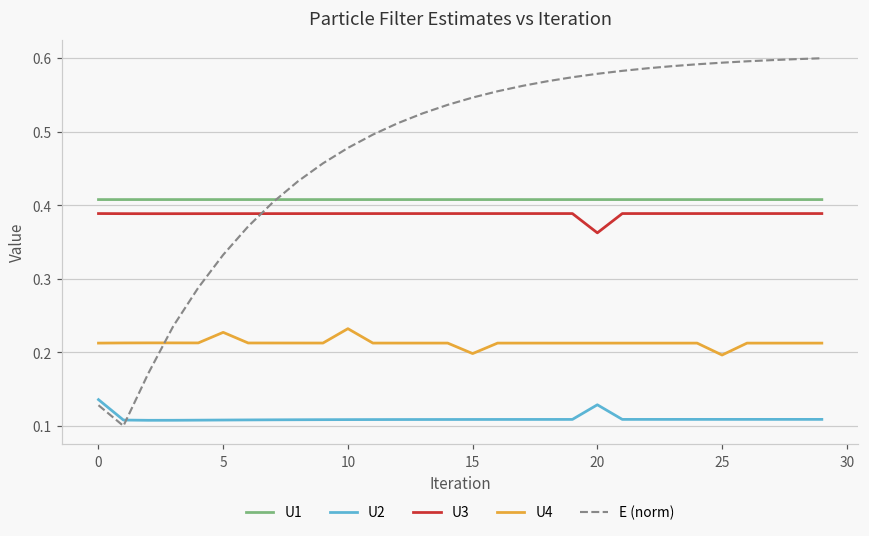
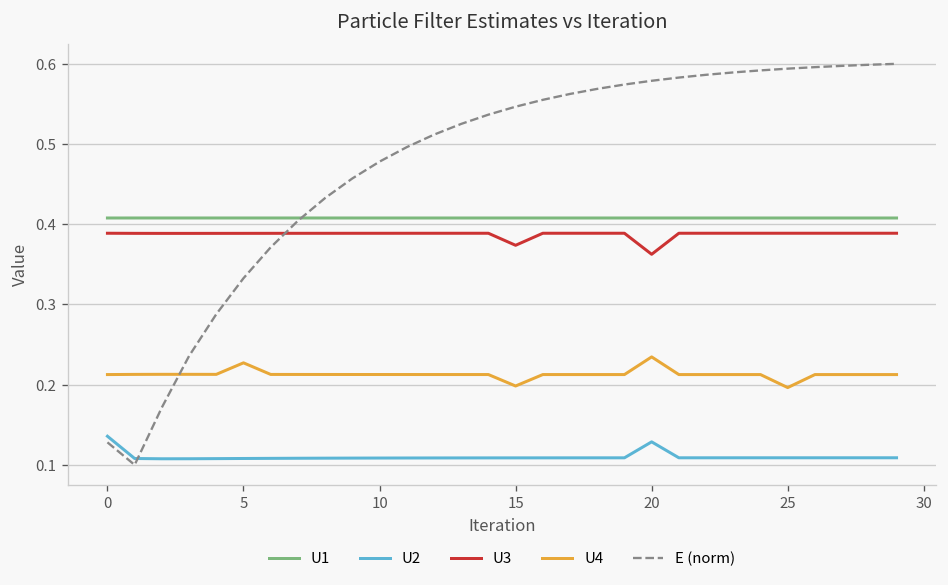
  {
    "U2": {
      "0": 0.14,
      "5": 0.11,
      "10": 0.11,
      "15": 0.11,
      "20": 0.13,
      "25": 0.11
    },
    "U3": {
      "0": 0.39,
      "5": 0.39,
      "10": 0.39,
-     "15": 0.39,
+     "15": 0.37,
      "20": 0.36,
      "25": 0.39
    },
    "U4": {
      "0": 0.21,
      "5": 0.23,
-     "10": 0.23,
+     "10": 0.21,
      "15": 0.20,
-     "20": 0.21,
+     "20": 0.23,
      "25": 0.20
    }
  }
